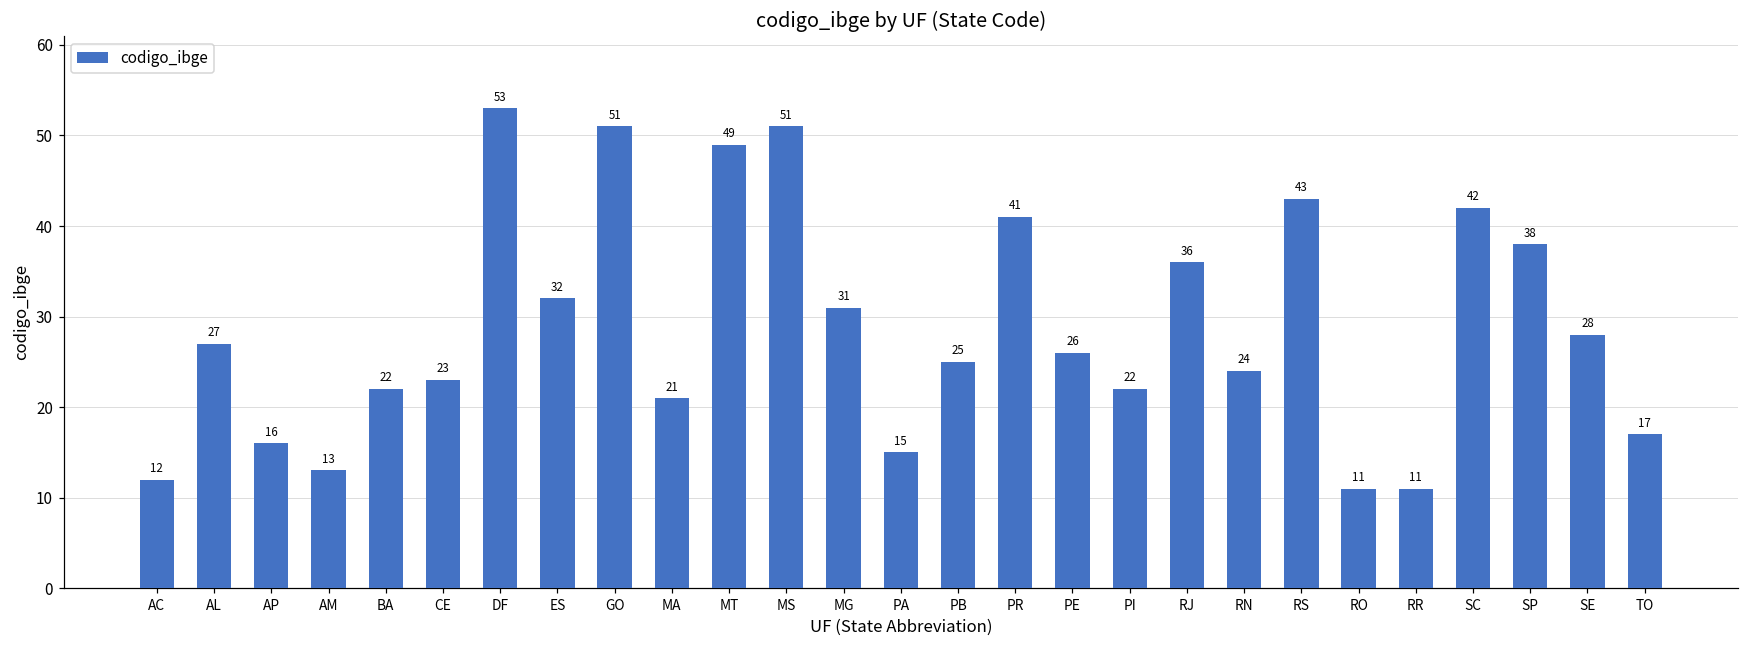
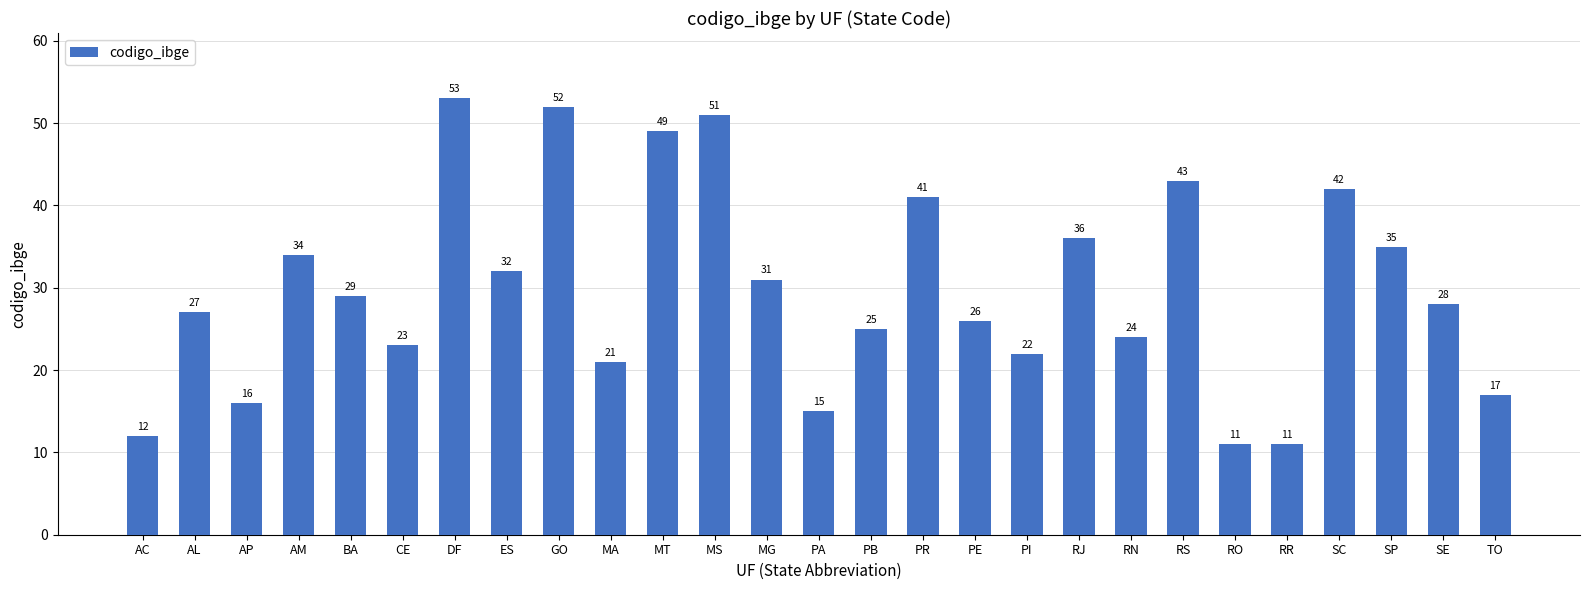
  {
    "AC": 12,
    "AL": 27,
    "AP": 16,
-   "AM": 13,
-   "BA": 22,
+   "AM": 34,
+   "BA": 29,
    "CE": 23,
    "DF": 53,
    "ES": 32,
-   "GO": 51,
+   "GO": 52,
    "MA": 21,
    "MT": 49,
    "MS": 51,
    "MG": 31,
    "PA": 15,
    "PB": 25,
    "PR": 41,
    "PE": 26,
    "PI": 22,
    "RJ": 36,
    "RN": 24,
    "RS": 43,
    "RO": 11,
    "RR": 11,
    "SC": 42,
-   "SP": 38,
+   "SP": 35,
    "SE": 28,
    "TO": 17
  }
